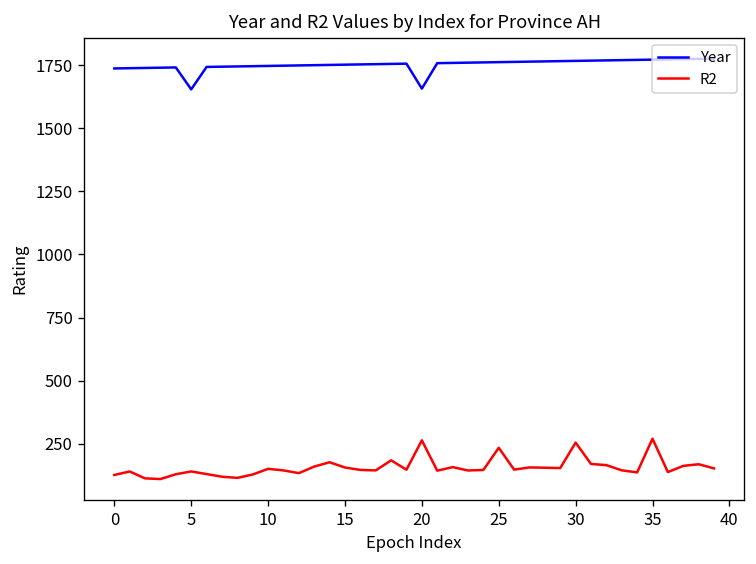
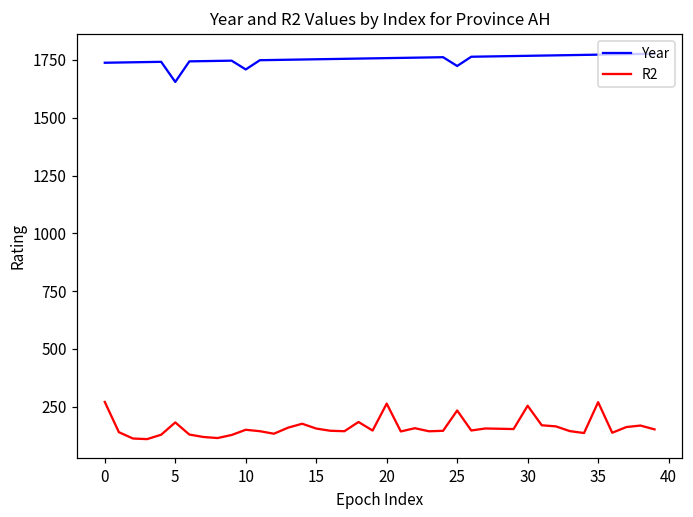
  {
    "Year": {
      "0": 1740,
      "5": 1660,
-     "10": 1750,
+     "10": 1710,
      "15": 1750,
-     "20": 1660,
-     "25": 1760,
+     "20": 1760,
+     "25": 1720,
      "30": 1770
    },
    "R2": {
-     "0": 130,
-     "5": 140,
+     "0": 270,
+     "5": 180,
      "10": 150,
      "15": 150,
      "20": 260,
      "25": 230,
      "30": 250,
      "35": 270
    }
  }
